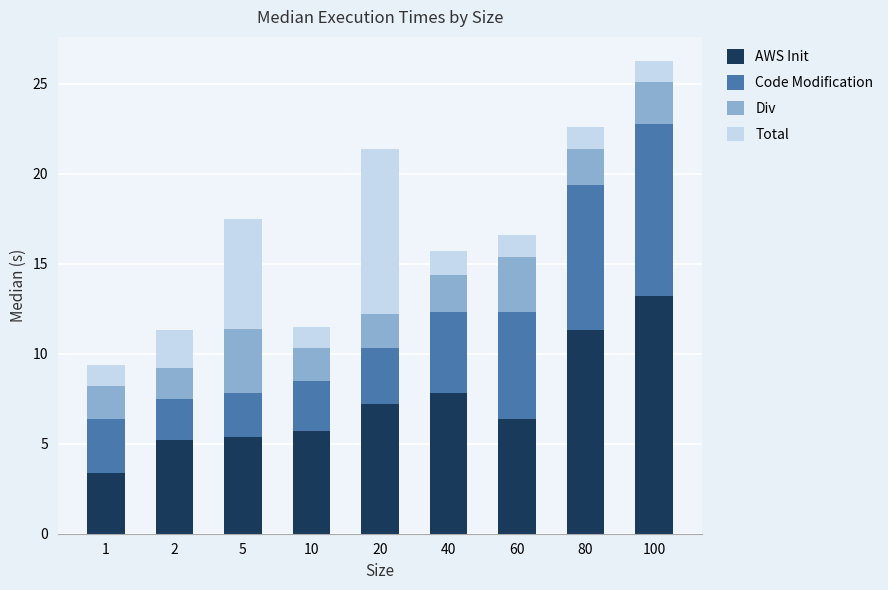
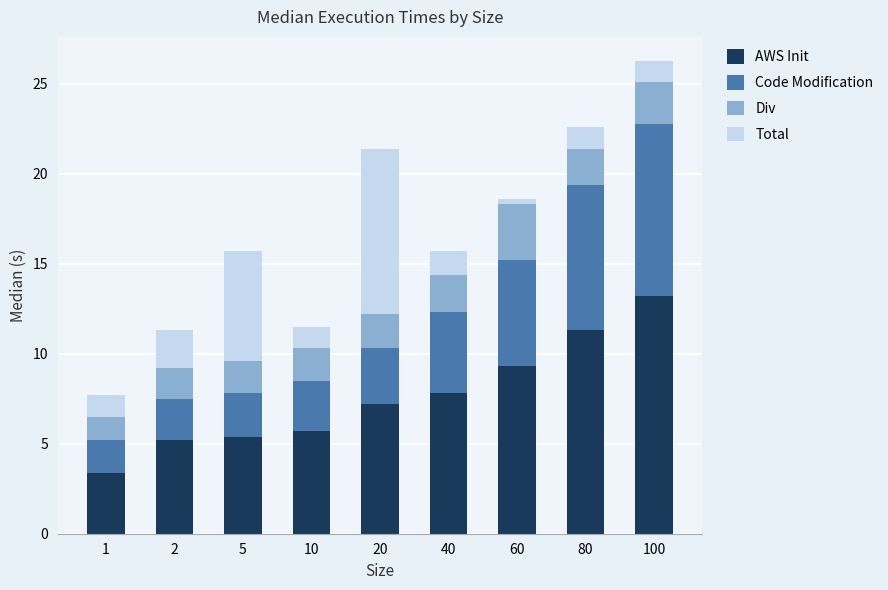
  {
    "AWS Init": {
      "1": 3.4,
      "2": 5.2,
      "5": 5.4,
      "10": 5.7,
      "20": 7.2,
      "40": 7.8,
-     "60": 6.4,
+     "60": 9.3,
      "80": 11.3,
      "100": 13.2
    },
    "Code Modification": {
-     "1": 3.0,
+     "1": 1.8,
      "2": 2.3,
      "5": 2.4,
      "10": 2.8,
      "20": 3.1,
      "40": 4.5,
      "60": 5.9,
      "80": 8.1,
      "100": 9.6
    },
    "Div": {
-     "1": 1.8,
+     "1": 1.3,
      "2": 1.7,
-     "5": 3.6,
+     "5": 1.8,
      "10": 1.8,
      "20": 1.9,
      "40": 2.1,
      "60": 3.1,
      "80": 2.0,
      "100": 2.3
    },
    "Total": {
      "1": 1.2,
      "2": 2.1,
      "5": 6.1,
      "10": 1.2,
      "20": 9.2,
      "40": 1.3,
-     "60": 1.2,
+     "60": 0.3,
      "80": 1.2,
      "100": 1.2
    }
  }
